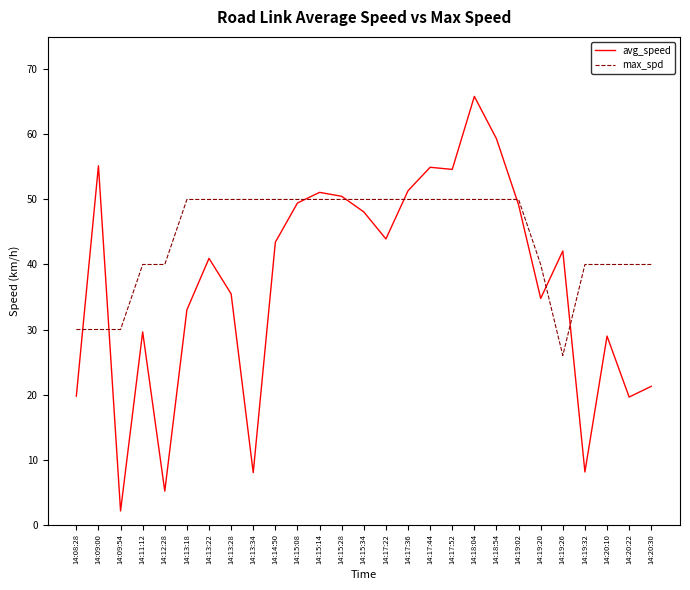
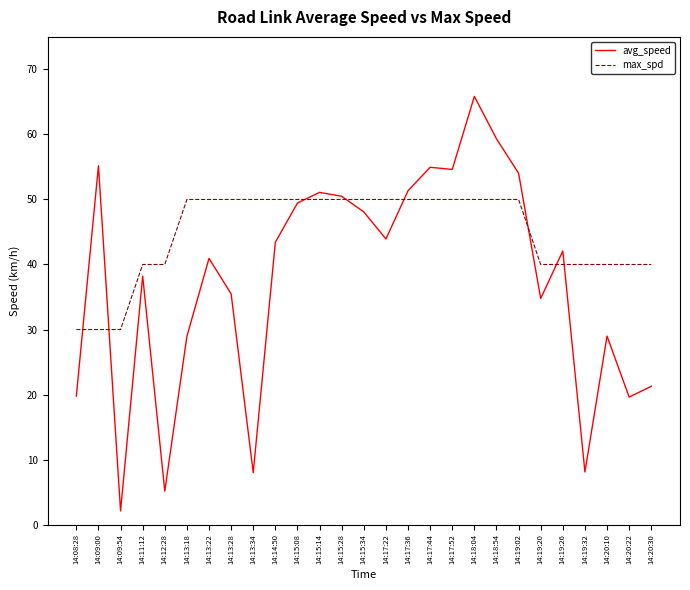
  {
    "avg_speed": {
      "14:08:28": 20,
      "14:09:00": 55,
      "14:09:54": 2,
-     "14:11:12": 30,
+     "14:11:12": 38,
      "14:12:28": 5,
-     "14:13:18": 33,
+     "14:13:18": 29,
      "14:13:22": 41,
      "14:13:28": 35,
      "14:13:34": 8,
      "14:14:50": 43,
      "14:15:08": 49,
      "14:15:14": 51,
      "14:15:28": 50,
      "14:15:34": 48,
      "14:17:22": 44,
      "14:17:36": 51,
      "14:17:44": 55,
      "14:17:52": 55,
      "14:18:04": 66,
      "14:18:54": 59,
-     "14:19:02": 49,
+     "14:19:02": 54,
      "14:19:20": 35,
      "14:19:26": 42,
      "14:19:32": 8,
      "14:20:10": 29,
      "14:20:22": 20,
      "14:20:30": 21
    },
    "max_spd": {
      "14:08:28": 30,
      "14:09:00": 30,
      "14:09:54": 30,
      "14:11:12": 40,
      "14:12:28": 40,
      "14:13:18": 50,
      "14:13:22": 50,
      "14:13:28": 50,
      "14:13:34": 50,
      "14:14:50": 50,
      "14:15:08": 50,
      "14:15:14": 50,
      "14:15:28": 50,
      "14:15:34": 50,
      "14:17:22": 50,
      "14:17:36": 50,
      "14:17:44": 50,
      "14:17:52": 50,
      "14:18:04": 50,
      "14:18:54": 50,
      "14:19:02": 50,
      "14:19:20": 40,
-     "14:19:26": 26,
+     "14:19:26": 40,
      "14:19:32": 40,
      "14:20:10": 40,
      "14:20:22": 40,
      "14:20:30": 40
    }
  }
